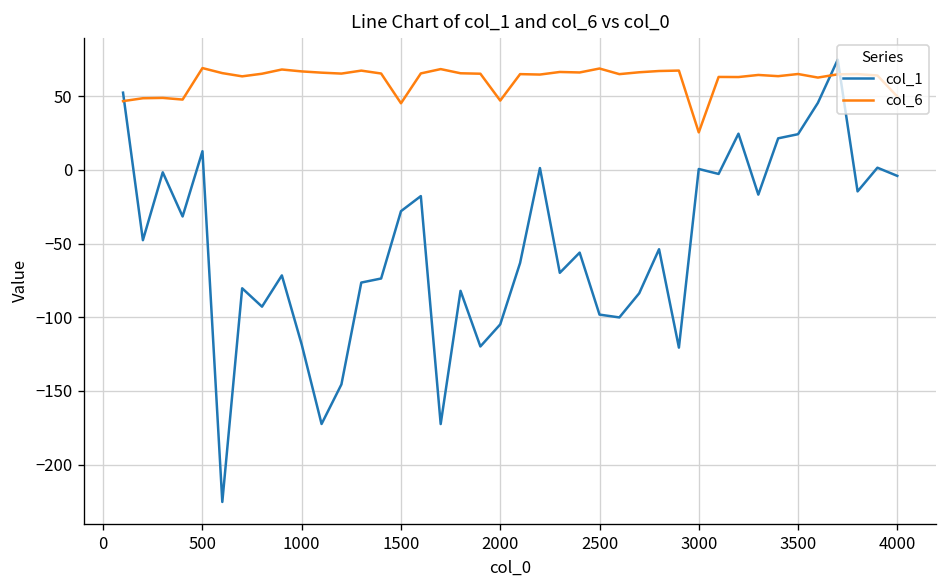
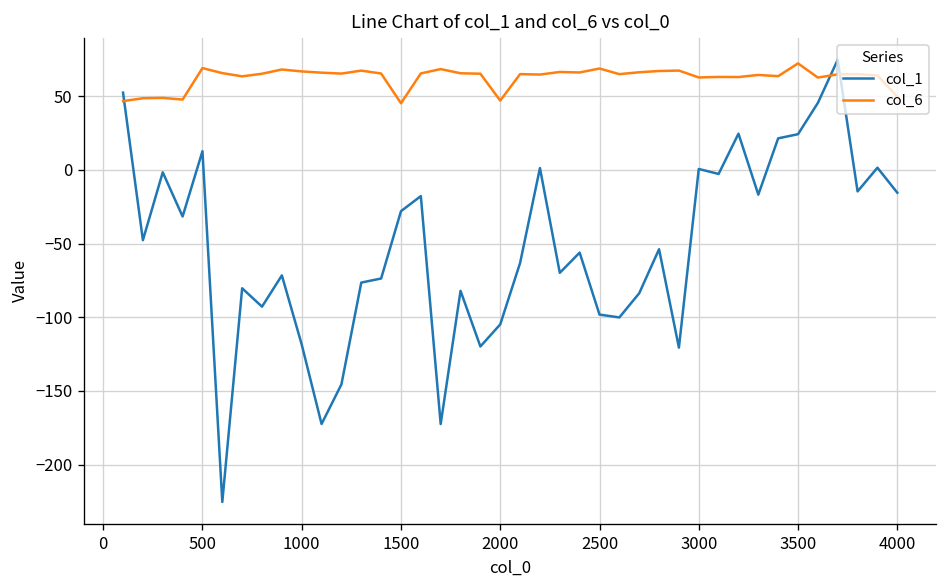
  {
    "col_1": {
      "500": 13,
      "1000": -119,
      "1500": -28,
      "2000": -105,
      "2500": -98,
      "3000": 1,
      "3500": 24,
-     "4000": -4
+     "4000": -16
    },
    "col_6": {
      "500": 69,
      "1000": 67,
      "1500": 45,
      "2000": 47,
      "2500": 69,
-     "3000": 25,
-     "3500": 65
+     "3000": 63,
+     "3500": 72
    }
  }
